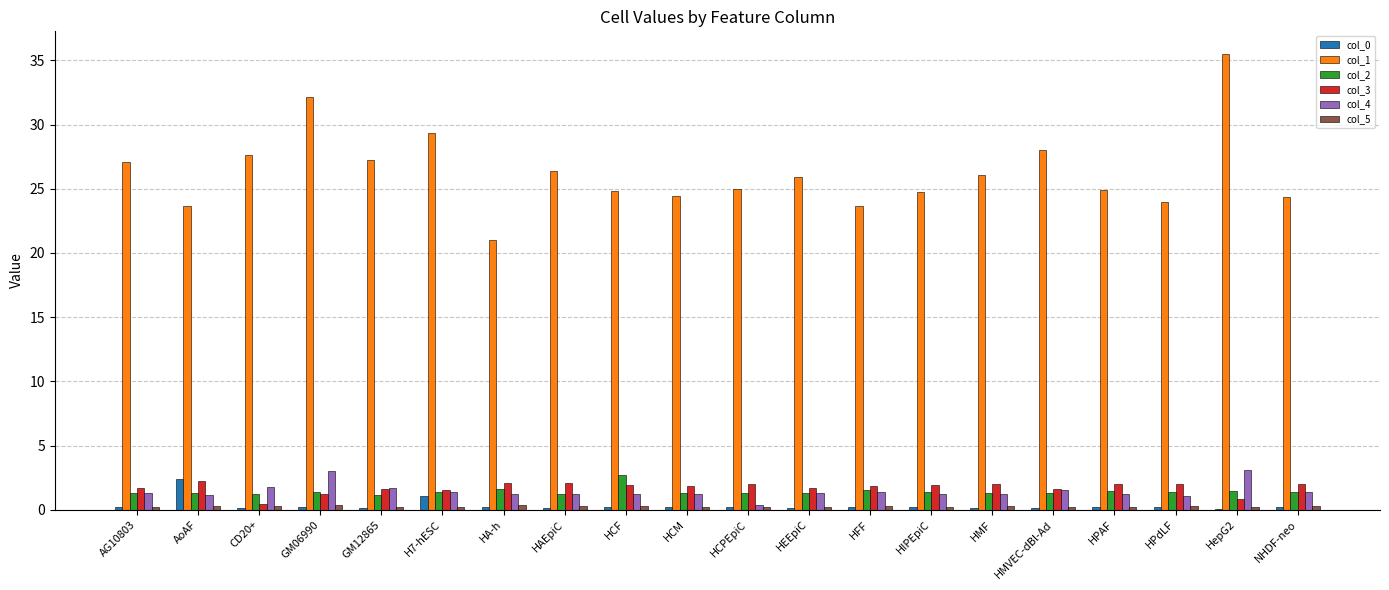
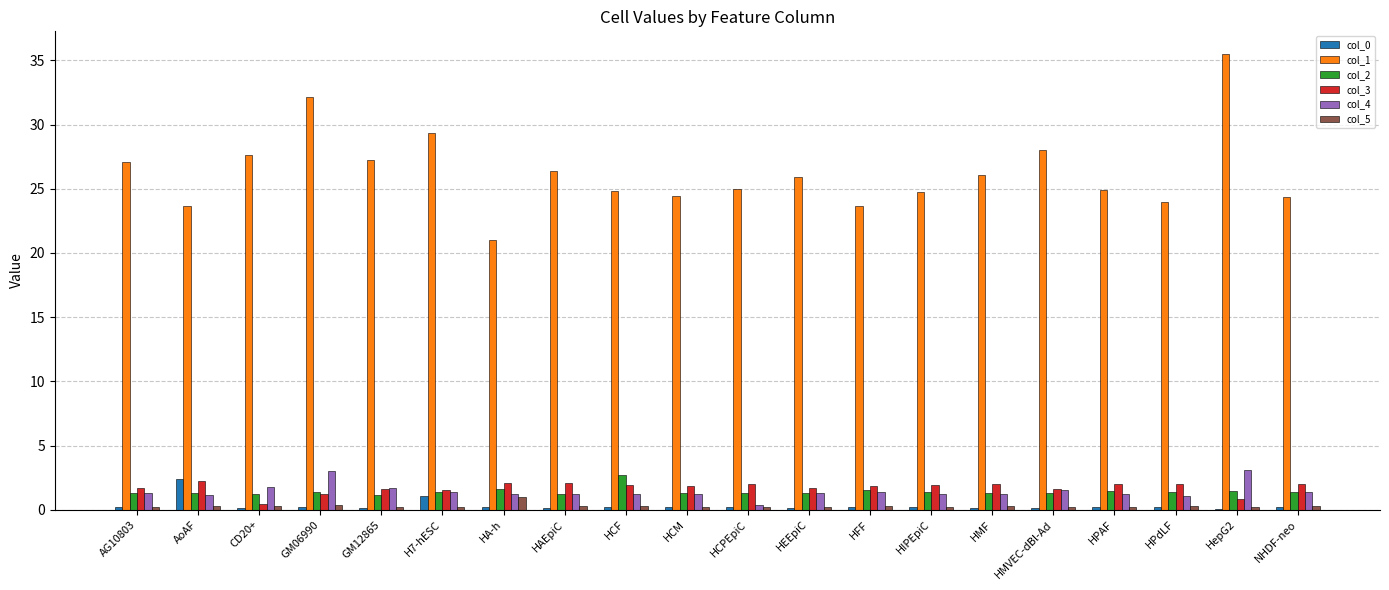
  {
    "col_0": {
      "AG10803": 0.2,
      "AoAF": 2.4,
      "H7-hESC": 1.1,
      "HA-h": 0.2,
      "HCF": 0.2,
      "HCM": 0.2,
      "HCPEpiC": 0.2,
      "HFF": 0.2,
      "HIPEpiC": 0.2,
      "HPAF": 0.2,
      "HPdLF": 0.2,
      "NHDF-neo": 0.2
    },
    "col_1": {
      "AG10803": 27.1,
      "AoAF": 23.7,
      "CD20+": 27.6,
      "GM06990": 32.1,
      "GM12865": 27.2,
      "H7-hESC": 29.4,
      "HA-h": 21.0,
      "HAEpiC": 26.4,
      "HCF": 24.9,
      "HCM": 24.4,
      "HCPEpiC": 25.0,
      "HEEpiC": 25.9,
      "HFF": 23.6,
      "HIPEpiC": 24.7,
      "HMF": 26.1,
      "HMVEC-dBl-Ad": 28.1,
      "HPAF": 24.9,
      "HPdLF": 24.0,
      "HepG2": 35.5,
      "NHDF-neo": 24.3
    },
    "col_2": {
      "AG10803": 1.3,
      "AoAF": 1.3,
      "CD20+": 1.2,
      "GM06990": 1.4,
      "GM12865": 1.2,
      "H7-hESC": 1.4,
      "HA-h": 1.6,
      "HAEpiC": 1.2,
      "HCF": 2.7,
      "HCM": 1.3,
      "HCPEpiC": 1.3,
      "HEEpiC": 1.3,
      "HFF": 1.5,
      "HIPEpiC": 1.4,
      "HMF": 1.3,
      "HMVEC-dBl-Ad": 1.3,
      "HPAF": 1.4,
      "HPdLF": 1.4,
      "HepG2": 1.4,
      "NHDF-neo": 1.4
    },
    "col_3": {
      "AG10803": 1.7,
      "AoAF": 2.2,
      "CD20+": 0.5,
      "GM06990": 1.2,
      "GM12865": 1.6,
      "H7-hESC": 1.5,
      "HA-h": 2.0,
      "HAEpiC": 2.1,
      "HCF": 1.9,
      "HCM": 1.9,
      "HCPEpiC": 2.0,
      "HEEpiC": 1.7,
      "HFF": 1.9,
      "HIPEpiC": 2.0,
      "HMF": 2.0,
      "HMVEC-dBl-Ad": 1.6,
      "HPAF": 2.0,
      "HPdLF": 2.0,
      "HepG2": 0.9,
      "NHDF-neo": 2.0
    },
    "col_4": {
      "AG10803": 1.3,
      "AoAF": 1.2,
      "CD20+": 1.7,
      "GM06990": 3.0,
      "GM12865": 1.7,
      "H7-hESC": 1.4,
      "HA-h": 1.2,
      "HAEpiC": 1.2,
      "HCF": 1.2,
      "HCM": 1.2,
      "HCPEpiC": 0.3,
      "HEEpiC": 1.3,
      "HFF": 1.4,
      "HIPEpiC": 1.2,
      "HMF": 1.2,
      "HMVEC-dBl-Ad": 1.5,
      "HPAF": 1.3,
      "HPdLF": 1.1,
      "HepG2": 3.1,
      "NHDF-neo": 1.4
    },
    "col_5": {
      "AG10803": 0.2,
      "AoAF": 0.3,
      "CD20+": 0.3,
      "GM06990": 0.4,
      "GM12865": 0.2,
      "H7-hESC": 0.2,
-     "HA-h": 0.3,
+     "HA-h": 1.0,
      "HAEpiC": 0.3,
      "HCF": 0.3,
      "HCM": 0.2,
      "HCPEpiC": 0.2,
      "HFF": 0.3,
      "HIPEpiC": 0.2,
      "HMF": 0.3,
      "HMVEC-dBl-Ad": 0.2,
      "HPAF": 0.2,
      "HPdLF": 0.3,
      "HepG2": 0.2,
      "NHDF-neo": 0.3
    }
  }
